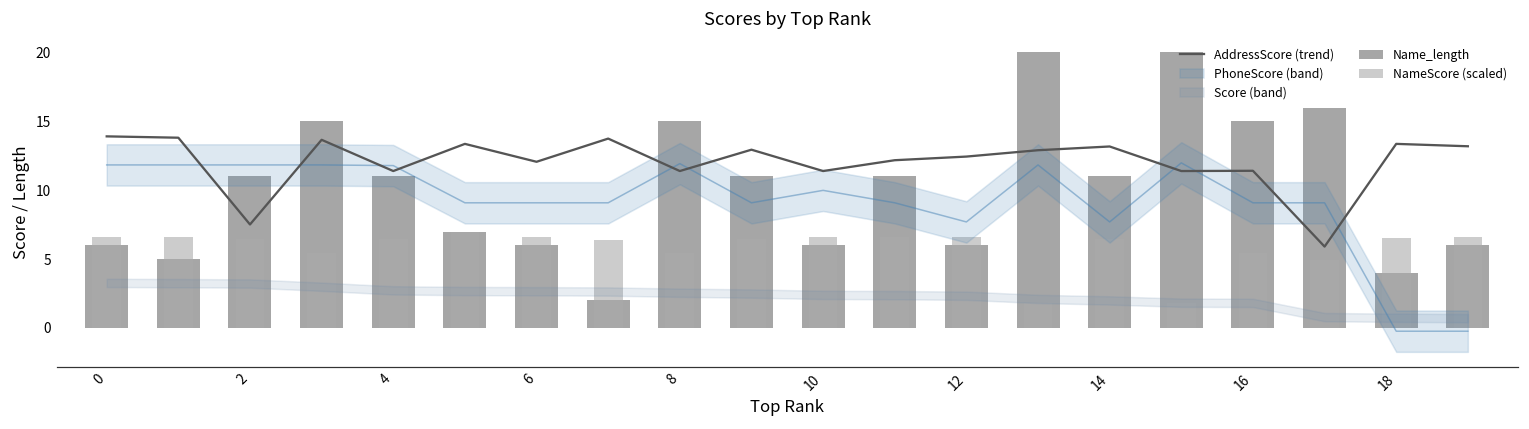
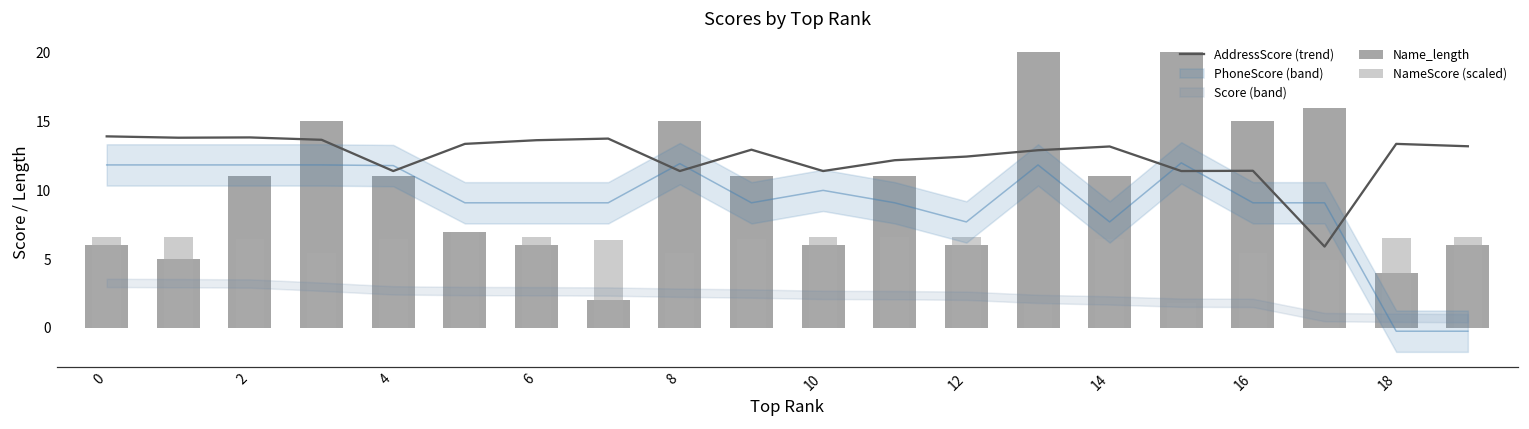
  {
    "AddressScore (trend)": {
      "0": 13.9,
-     "2": 7.5,
+     "2": 13.8,
      "4": 11.4,
-     "6": 12.1,
+     "6": 13.6,
      "8": 11.4,
      "12": 12.4,
      "14": 13.2,
      "16": 11.4,
      "18": 13.4
    }
  }
